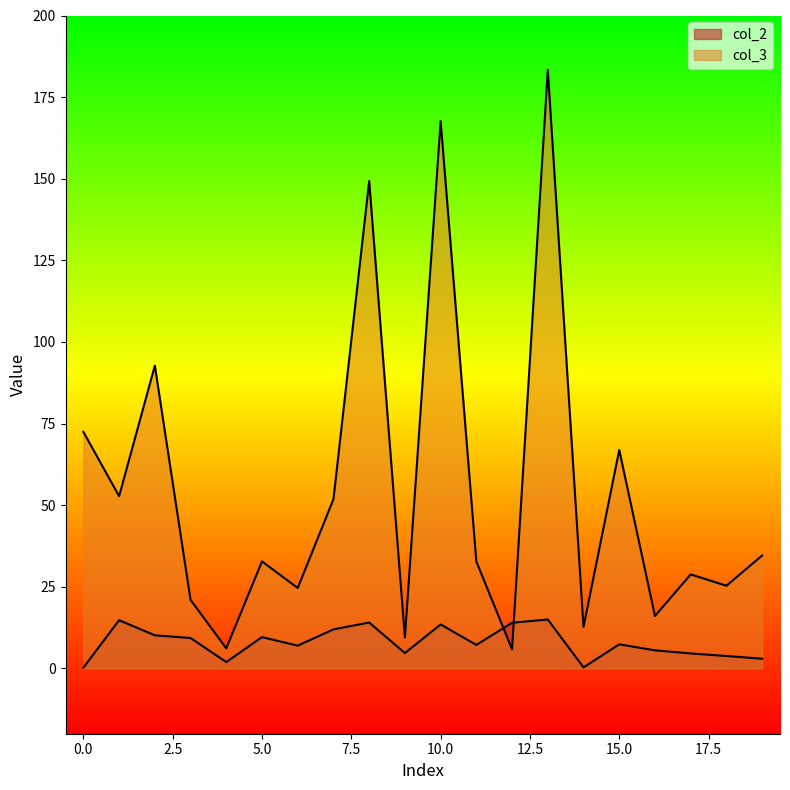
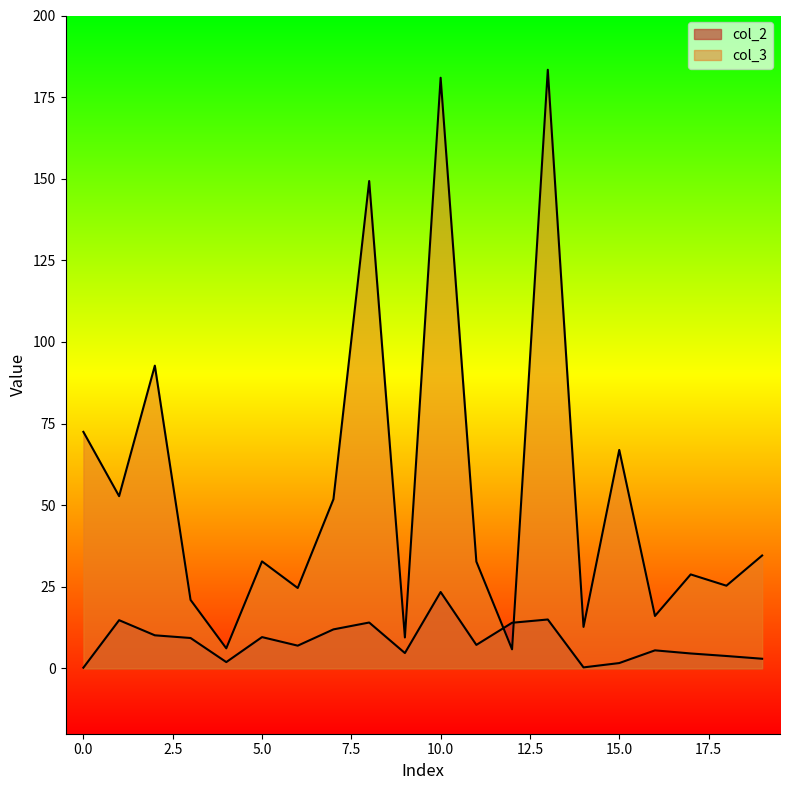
  {
    "col_2": {
      "0.0": 0,
      "5.0": 10,
-     "10.0": 13,
-     "15.0": 7
+     "10.0": 23,
+     "15.0": 2
    },
    "col_3": {
      "0.0": 72,
      "5.0": 33,
-     "10.0": 168,
+     "10.0": 181,
      "15.0": 67
    }
  }
